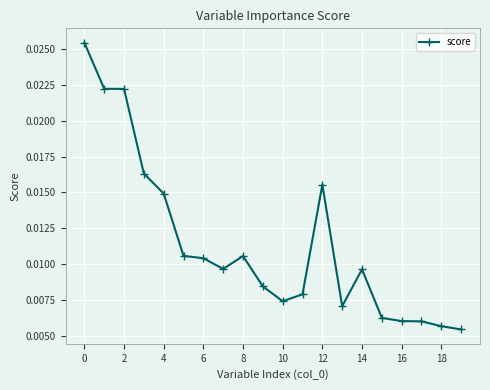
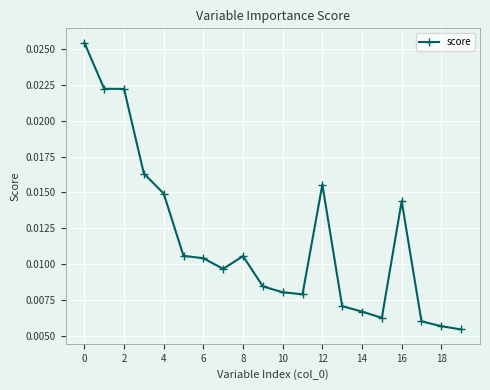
  {
    "0": 0.0254,
    "2": 0.0222,
    "4": 0.0149,
    "6": 0.0104,
    "8": 0.0106,
-   "10": 0.0074,
+   "10": 0.0080,
    "12": 0.0155,
-   "14": 0.0096,
-   "16": 0.0060,
+   "14": 0.0067,
+   "16": 0.0144,
    "18": 0.0057
  }
